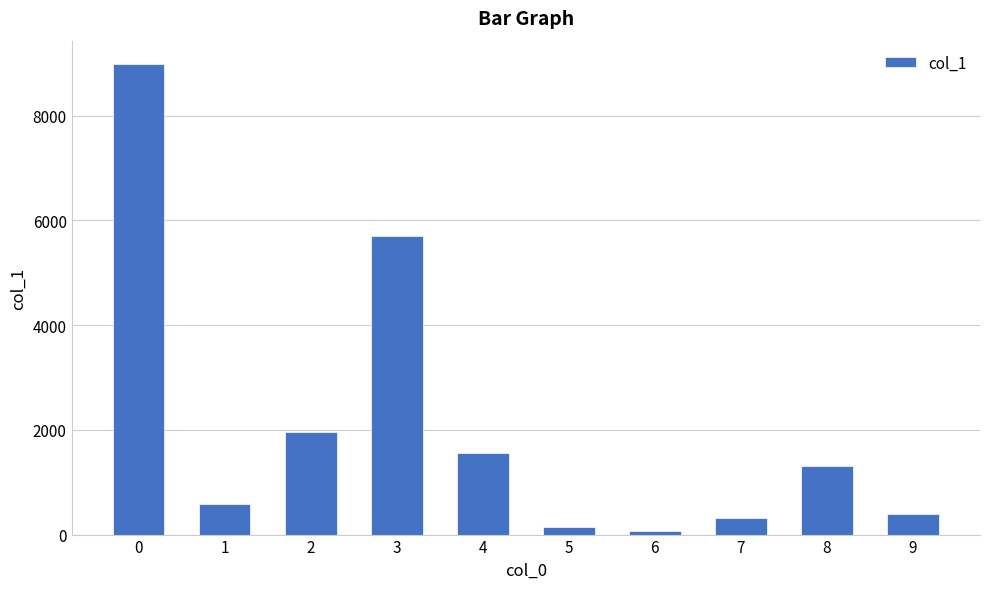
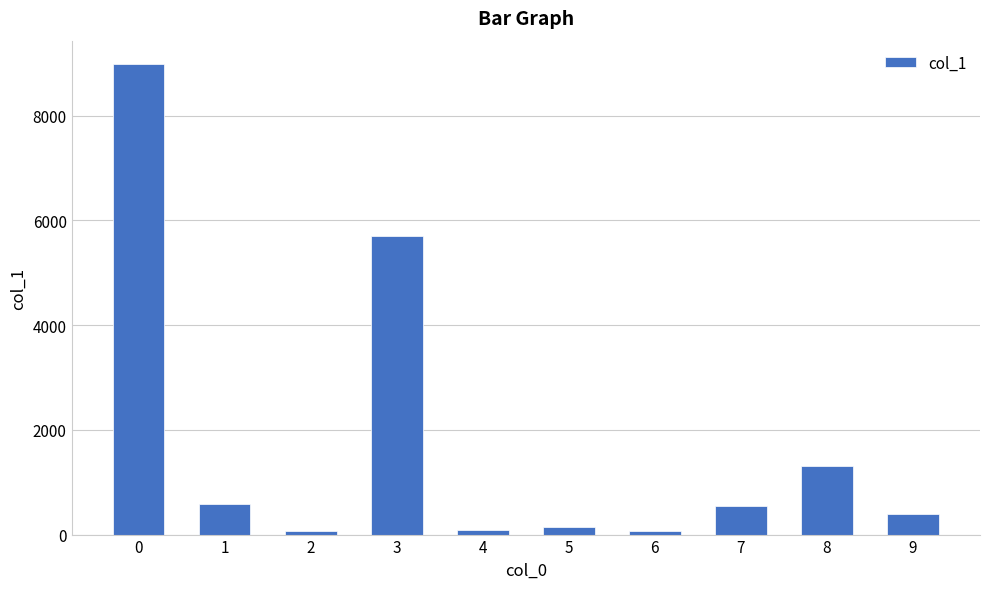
  {
    "0": 9000,
    "1": 600,
-   "2": 2000,
+   "2": 100,
    "3": 5700,
-   "4": 1500,
+   "4": 100,
    "5": 100,
    "6": 100,
-   "7": 300,
+   "7": 500,
    "8": 1300,
    "9": 400
  }
